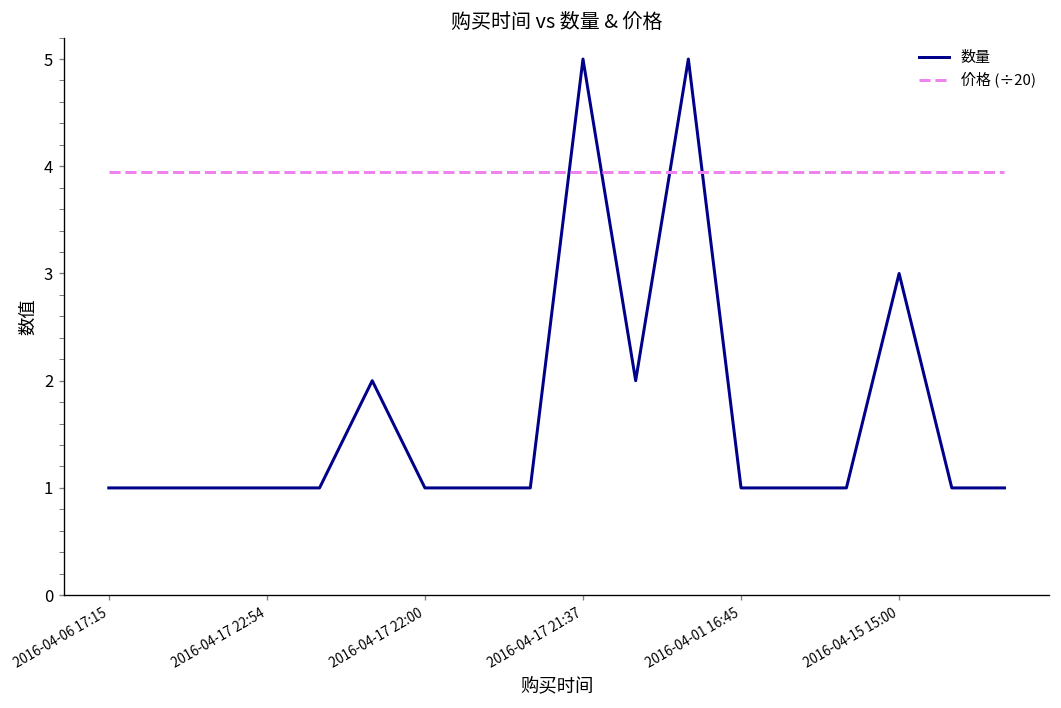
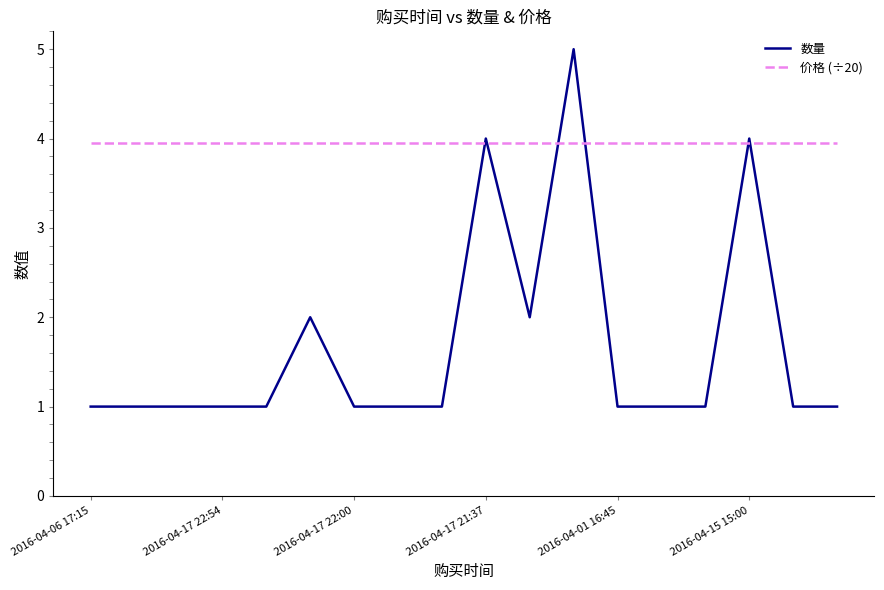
  {
    "数量": {
      "2016-04-06 17:15": 1,
      "2016-04-17 22:54": 1,
      "2016-04-17 22:00": 1,
-     "2016-04-17 21:37": 5,
+     "2016-04-17 21:37": 4,
      "2016-04-01 16:45": 1,
-     "2016-04-15 15:00": 3
+     "2016-04-15 15:00": 4
    },
    "价格 (÷20)": {
      "2016-04-06 17:15": 4.0,
      "2016-04-17 22:54": 4.0,
      "2016-04-17 22:00": 4.0,
      "2016-04-17 21:37": 4.0,
      "2016-04-01 16:45": 4.0,
      "2016-04-15 15:00": 4.0
    }
  }
